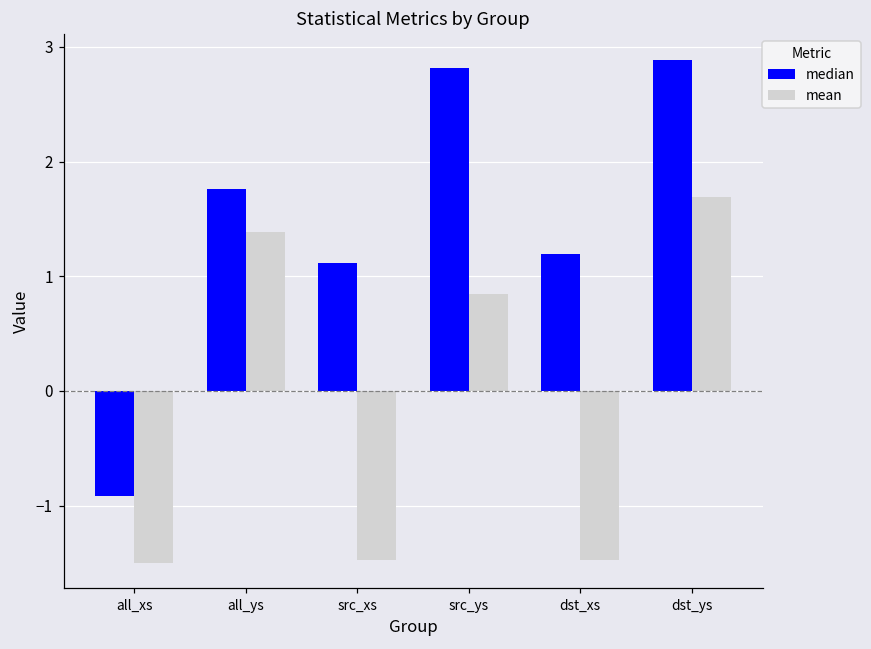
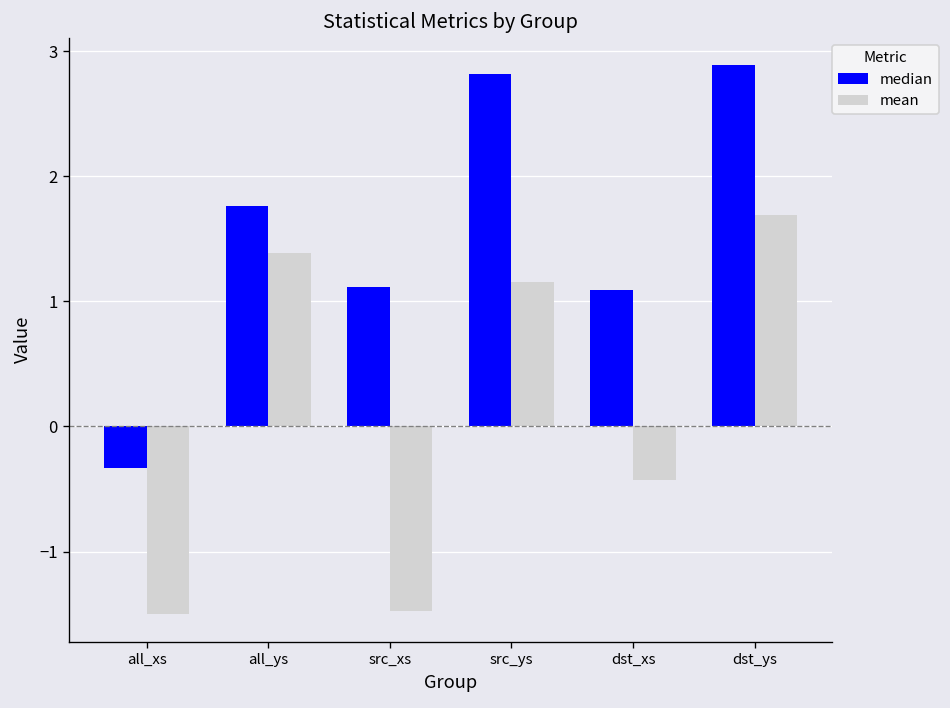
  {
    "median": {
-     "all_xs": -0.91,
+     "all_xs": -0.33,
      "all_ys": 1.76,
      "src_xs": 1.12,
      "src_ys": 2.82,
-     "dst_xs": 1.20,
+     "dst_xs": 1.09,
      "dst_ys": 2.89
    },
    "mean": {
      "all_xs": -1.50,
      "all_ys": 1.38,
      "src_xs": -1.48,
-     "src_ys": 0.85,
-     "dst_xs": -1.48,
+     "src_ys": 1.16,
+     "dst_xs": -0.43,
      "dst_ys": 1.69
    }
  }
